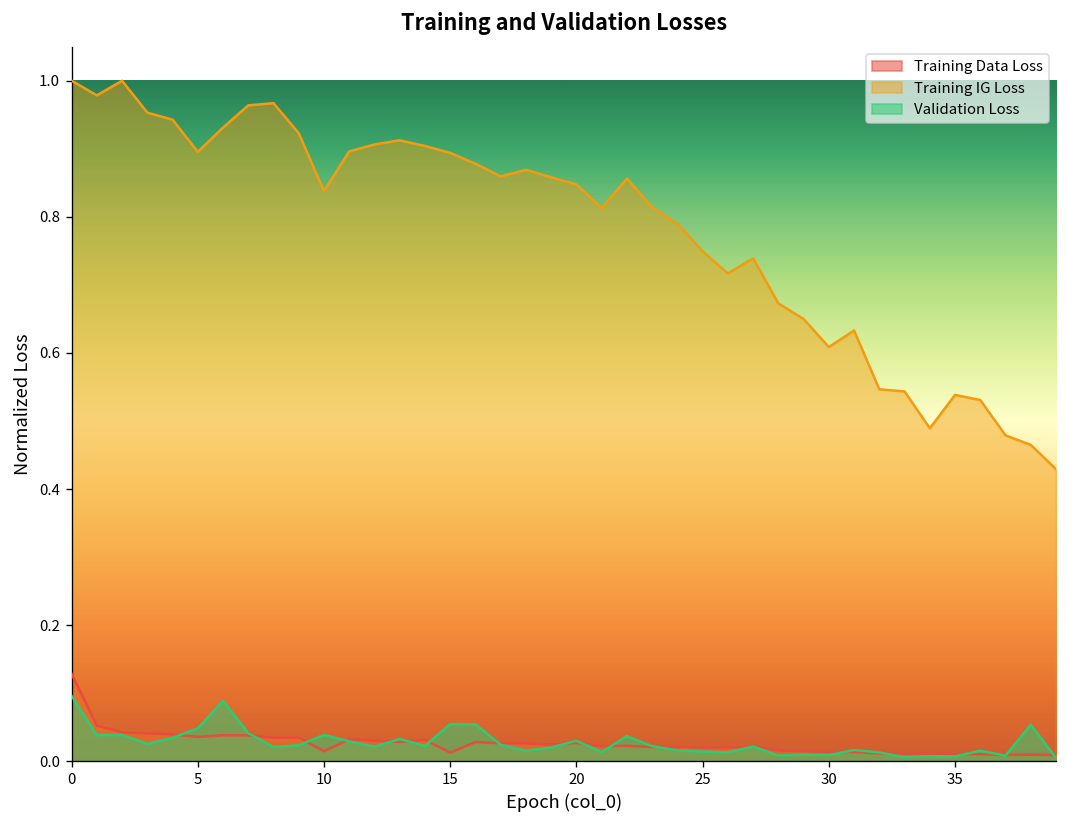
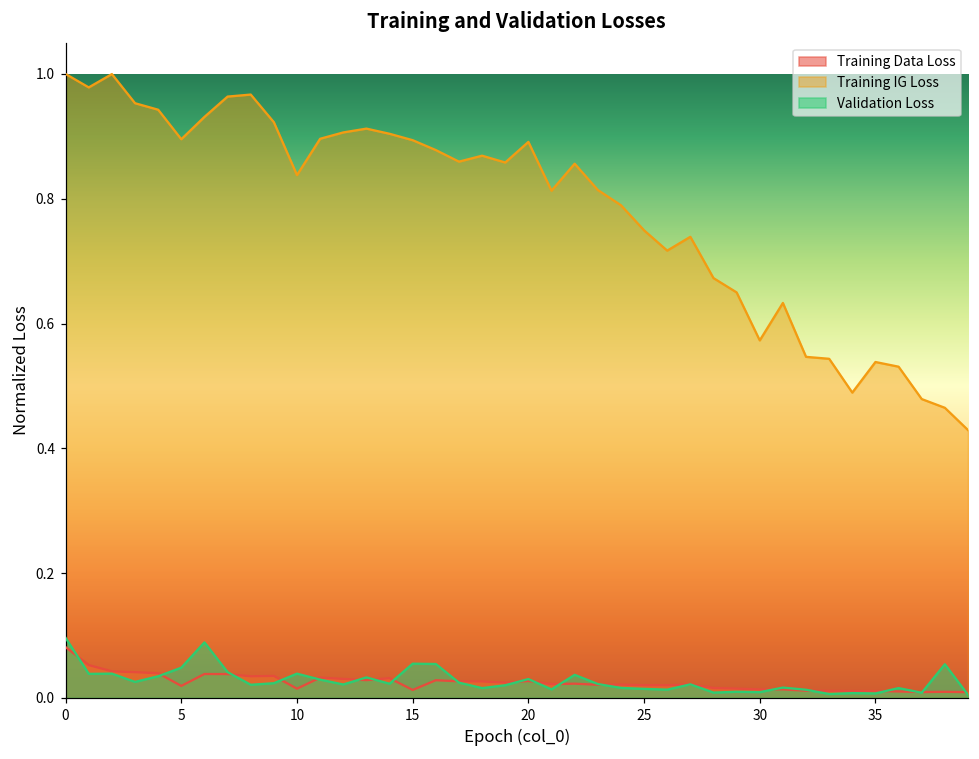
  {
    "Training Data Loss": {
-     "0": 0.13,
-     "5": 0.04,
+     "0": 0.08,
+     "5": 0.02,
      "10": 0.01,
      "15": 0.01,
      "25": 0.02
    },
    "Training IG Loss": {
      "0": 1.00,
      "5": 0.90,
      "10": 0.84,
      "15": 0.89,
-     "20": 0.85,
+     "20": 0.89,
      "25": 0.75,
-     "30": 0.61,
+     "30": 0.57,
      "35": 0.54
    },
    "Validation Loss": {
      "0": 0.10,
      "5": 0.05,
      "10": 0.04,
      "15": 0.05,
      "25": 0.01
    }
  }
